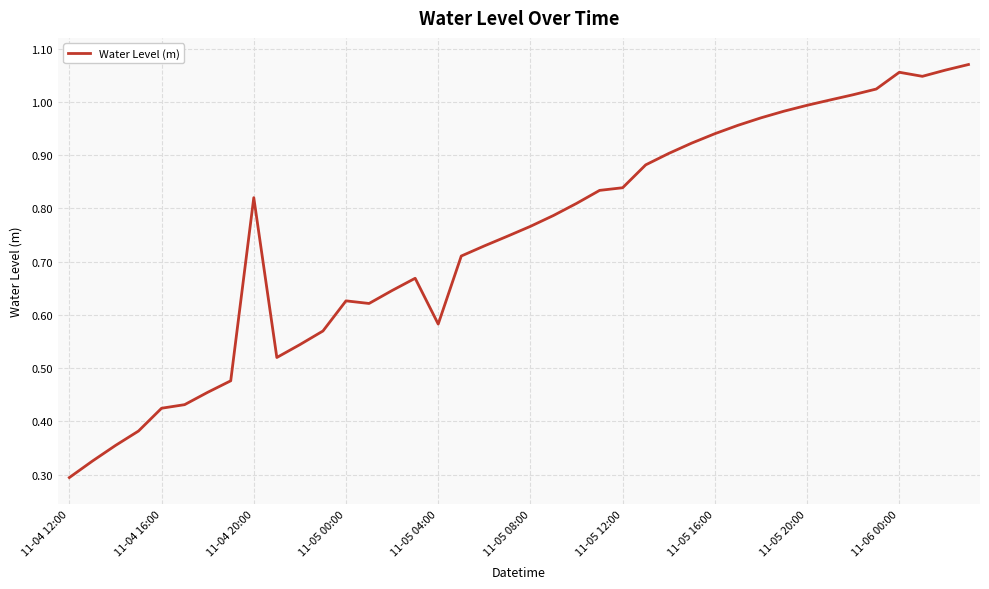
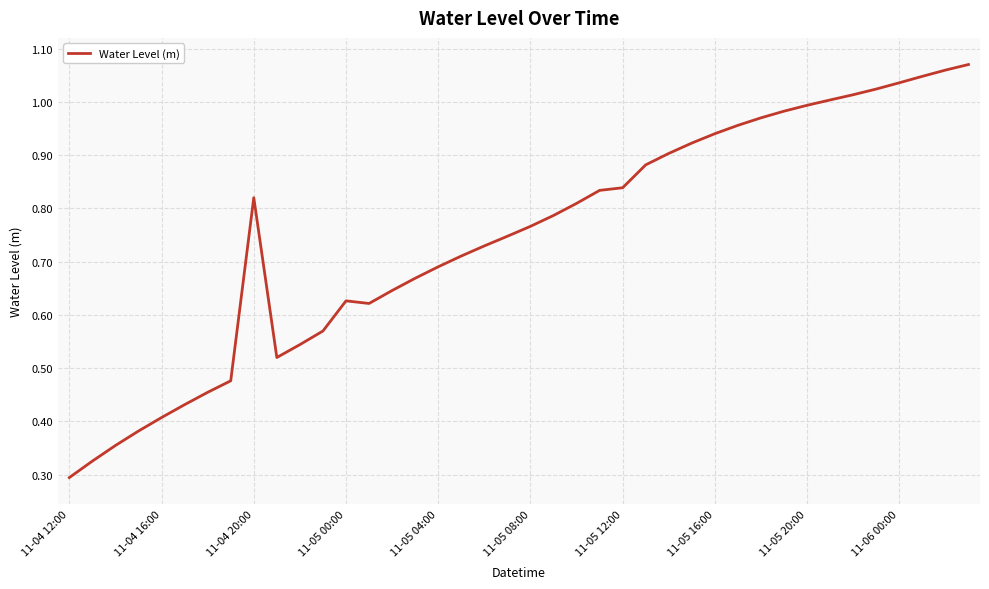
  {
    "11-04 12:00": 0.29,
-   "11-04 16:00": 0.42,
+   "11-04 16:00": 0.41,
    "11-04 20:00": 0.82,
    "11-05 00:00": 0.63,
-   "11-05 04:00": 0.58,
+   "11-05 04:00": 0.69,
    "11-05 08:00": 0.77,
    "11-05 12:00": 0.84,
    "11-05 16:00": 0.94,
    "11-05 20:00": 0.99,
-   "11-06 00:00": 1.06
+   "11-06 00:00": 1.04
  }
